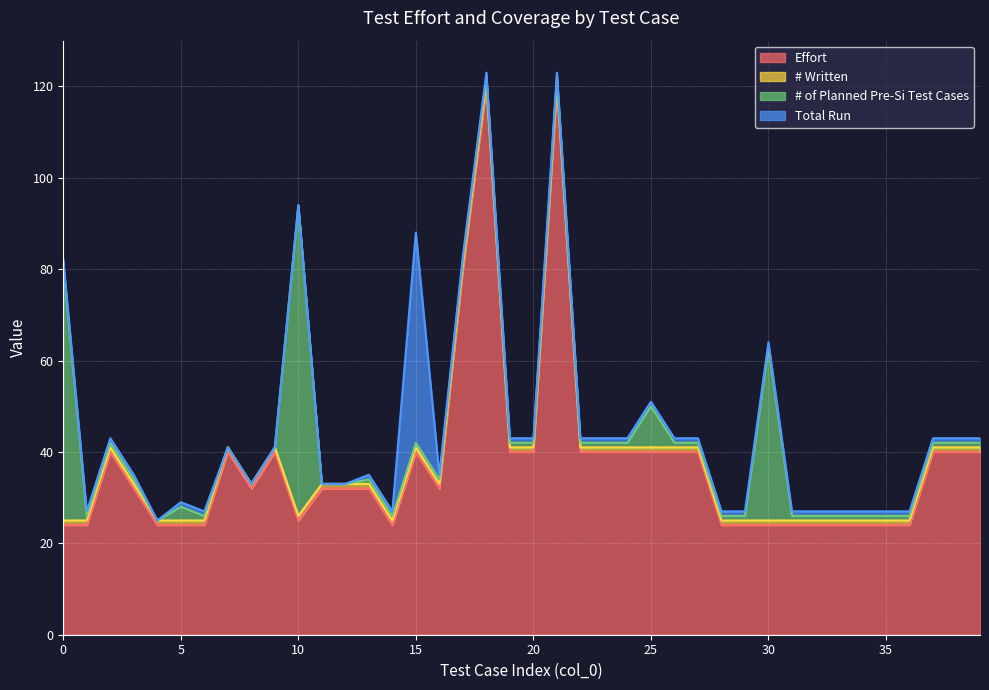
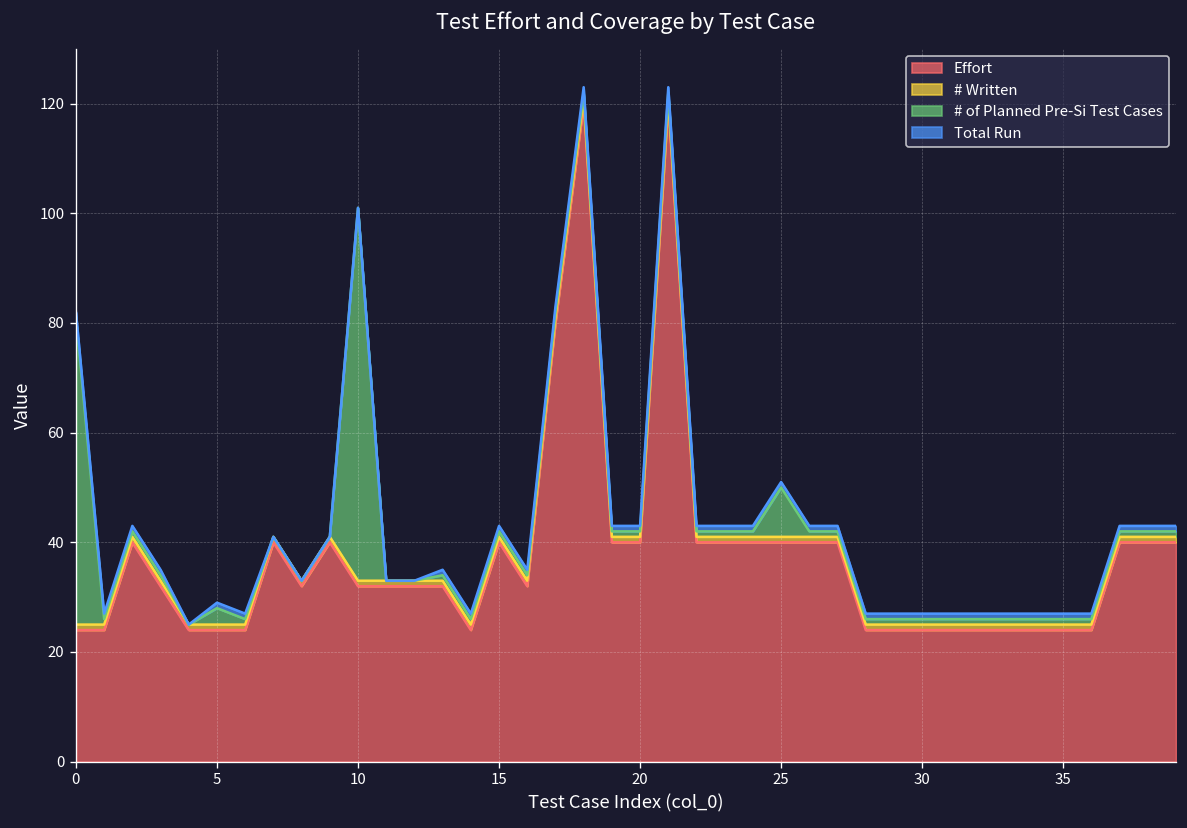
  {
    "Effort": {
      "0": 24,
      "5": 24,
-     "10": 25,
+     "10": 32,
      "15": 40,
      "20": 40,
      "25": 40,
      "30": 24,
      "35": 24
    },
    "# Written": {
      "0": 1,
      "5": 1,
      "10": 1,
      "15": 1,
      "20": 1,
      "25": 1,
      "30": 1,
      "35": 1
    },
    "# of Planned Pre-Si Test Cases": {
      "0": 56,
      "5": 3,
      "15": 1,
      "20": 1,
      "25": 9,
-     "30": 38,
+     "30": 1,
      "35": 1
    },
    "Total Run": {
      "0": 1,
      "5": 1,
-     "15": 46,
+     "15": 1,
      "20": 1,
      "25": 1,
      "30": 1,
      "35": 1
    }
  }
